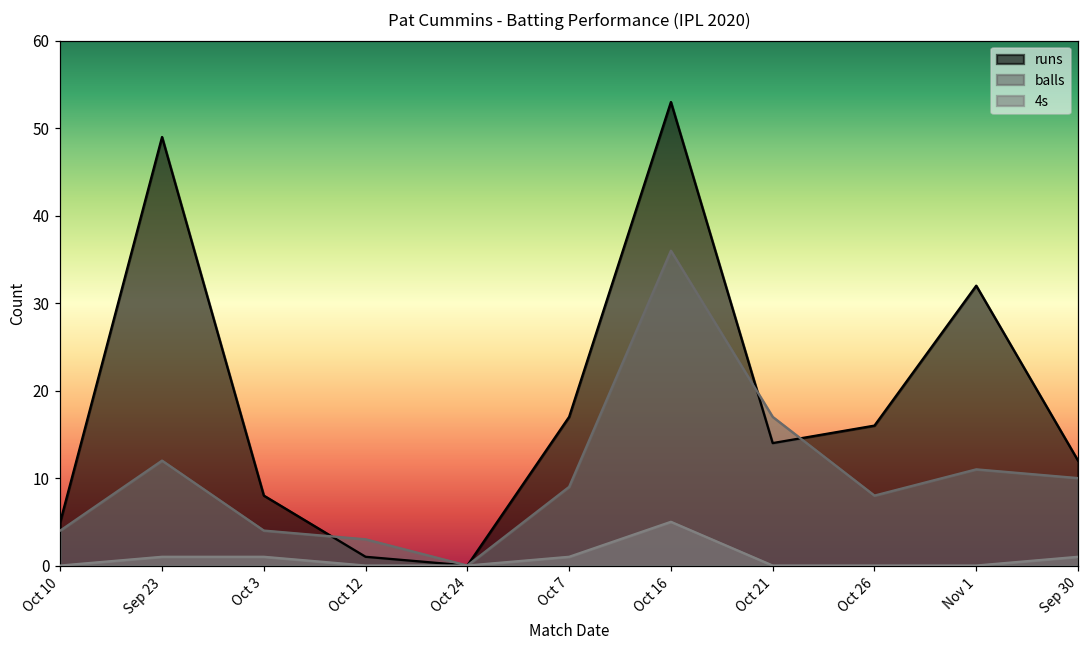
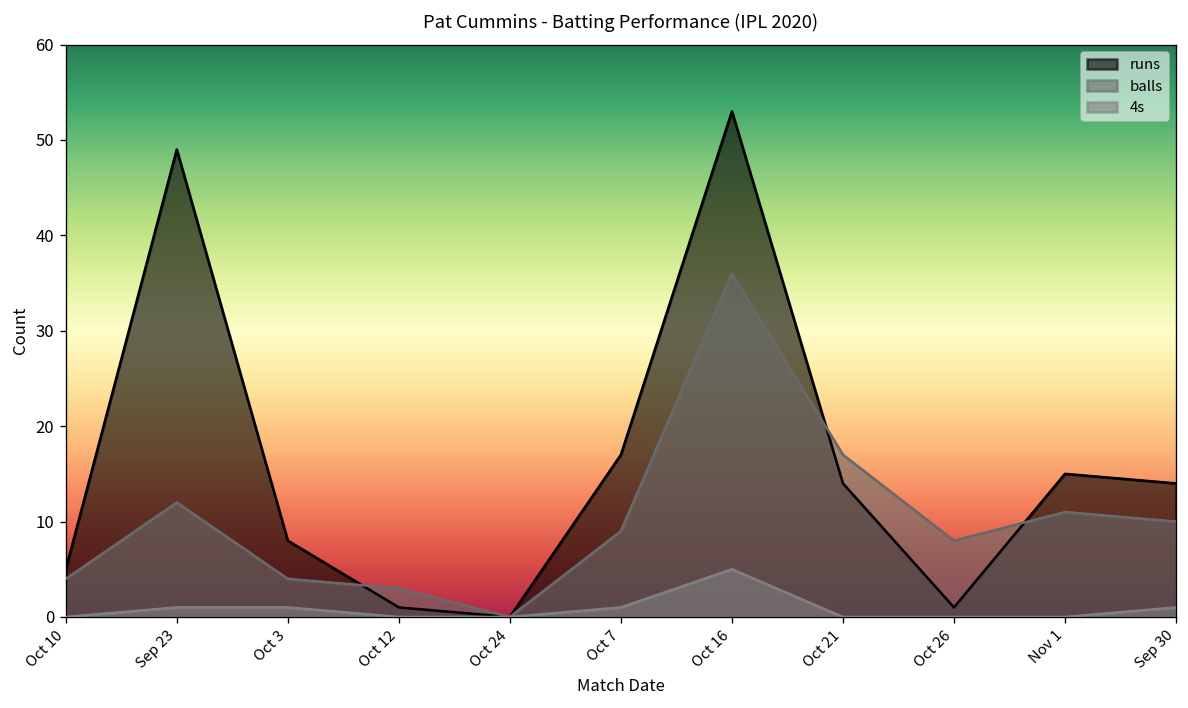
  {
    "runs": {
      "Oct 10": 5,
      "Sep 23": 49,
      "Oct 3": 8,
      "Oct 12": 1,
      "Oct 7": 17,
      "Oct 16": 53,
      "Oct 21": 14,
-     "Oct 26": 16,
-     "Nov 1": 32,
-     "Sep 30": 12
+     "Oct 26": 1,
+     "Nov 1": 15,
+     "Sep 30": 14
    }
  }
